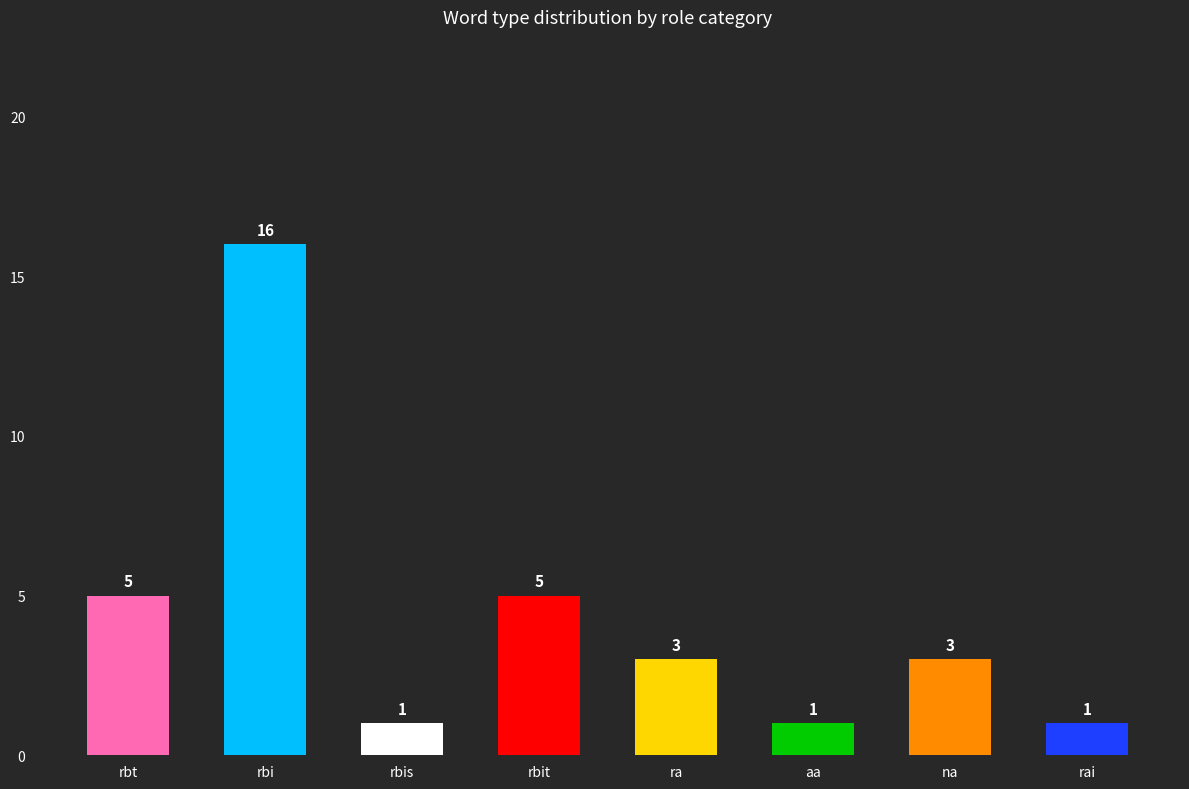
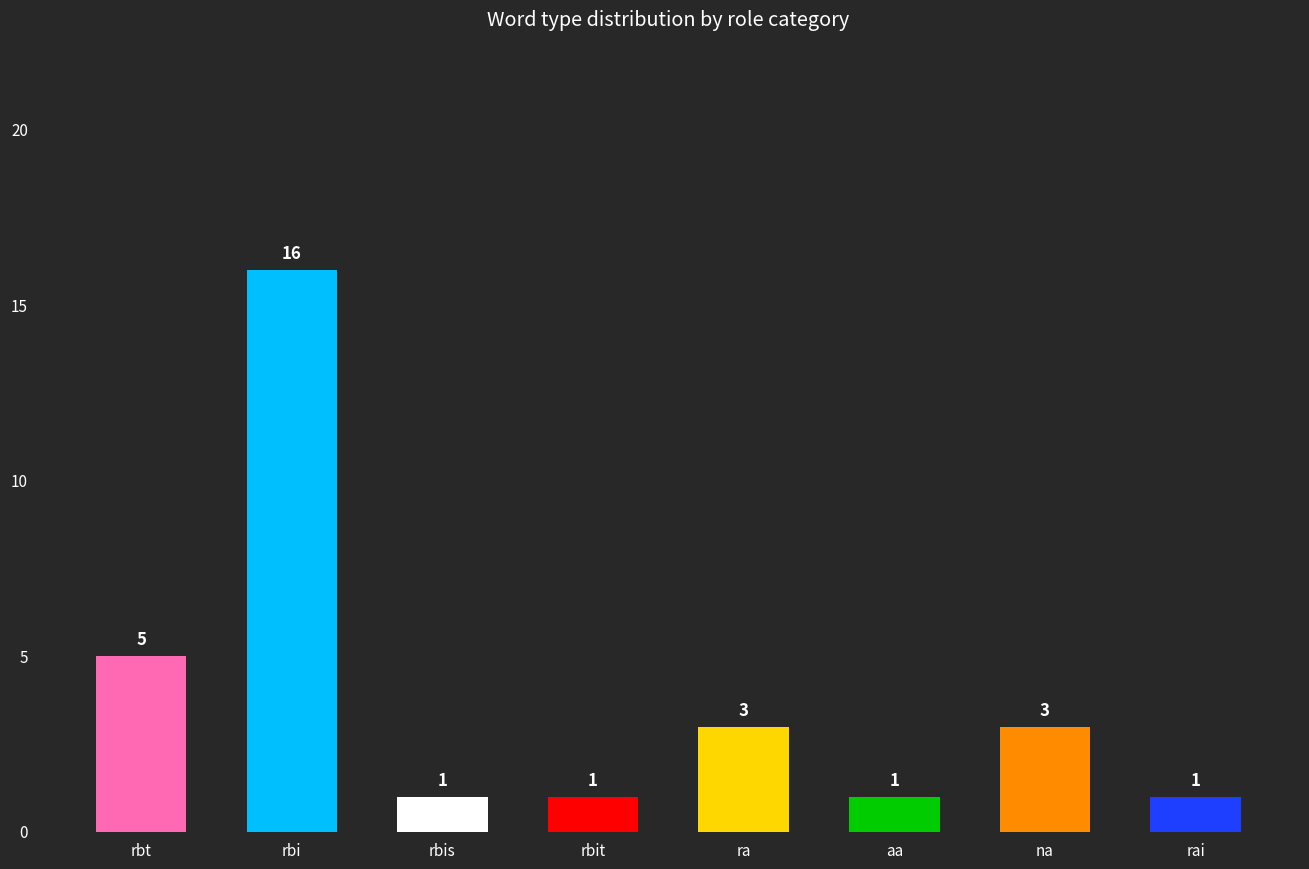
  {
    "rbt": 5,
    "rbi": 16,
    "rbis": 1,
-   "rbit": 5,
+   "rbit": 1,
    "ra": 3,
    "aa": 1,
    "na": 3,
    "rai": 1
  }
